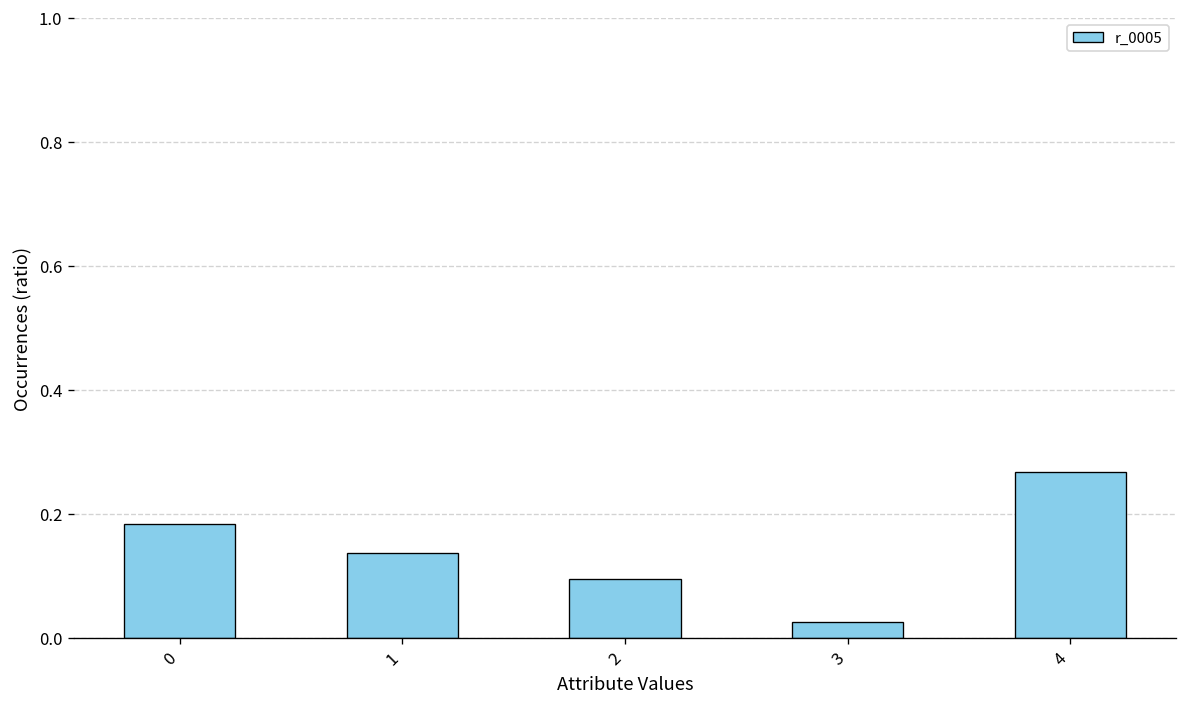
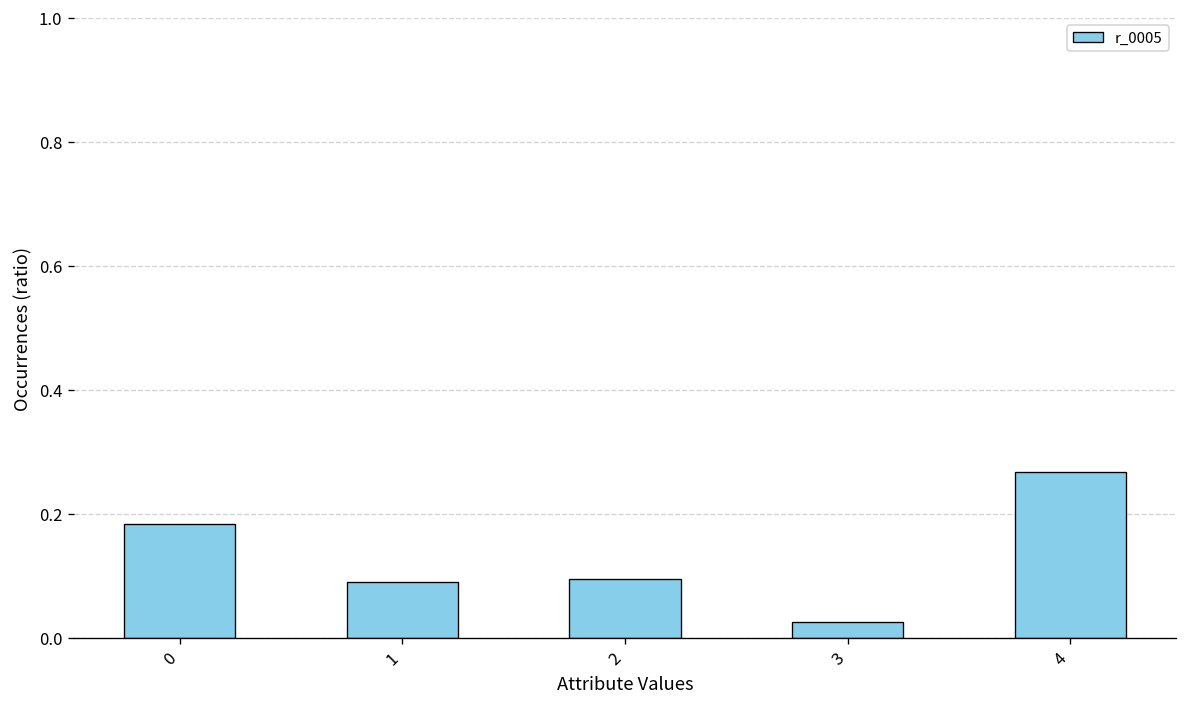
  {
    "0": 0.18,
-   "1": 0.14,
+   "1": 0.09,
    "2": 0.10,
    "3": 0.03,
    "4": 0.27
  }
